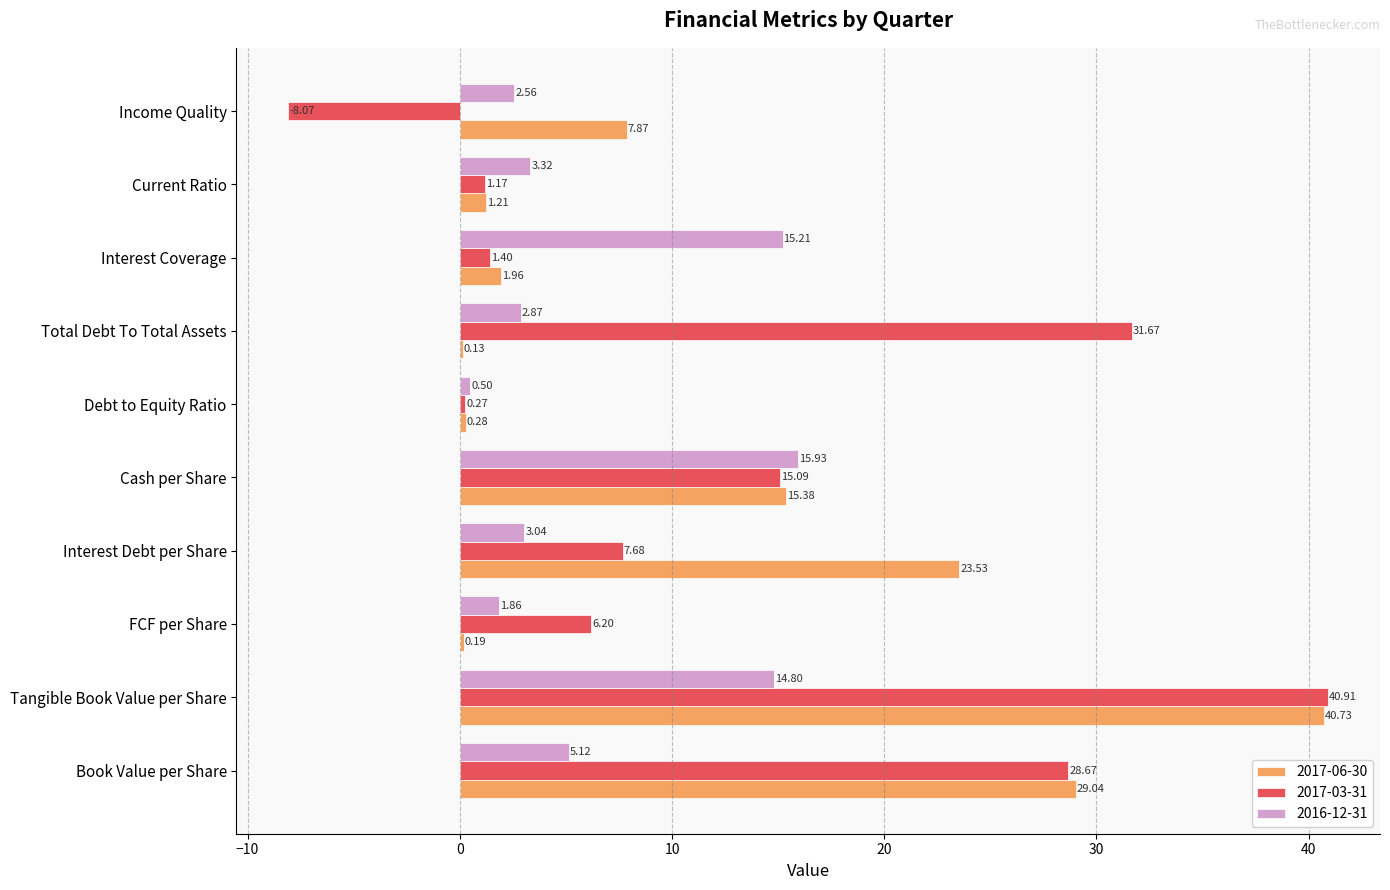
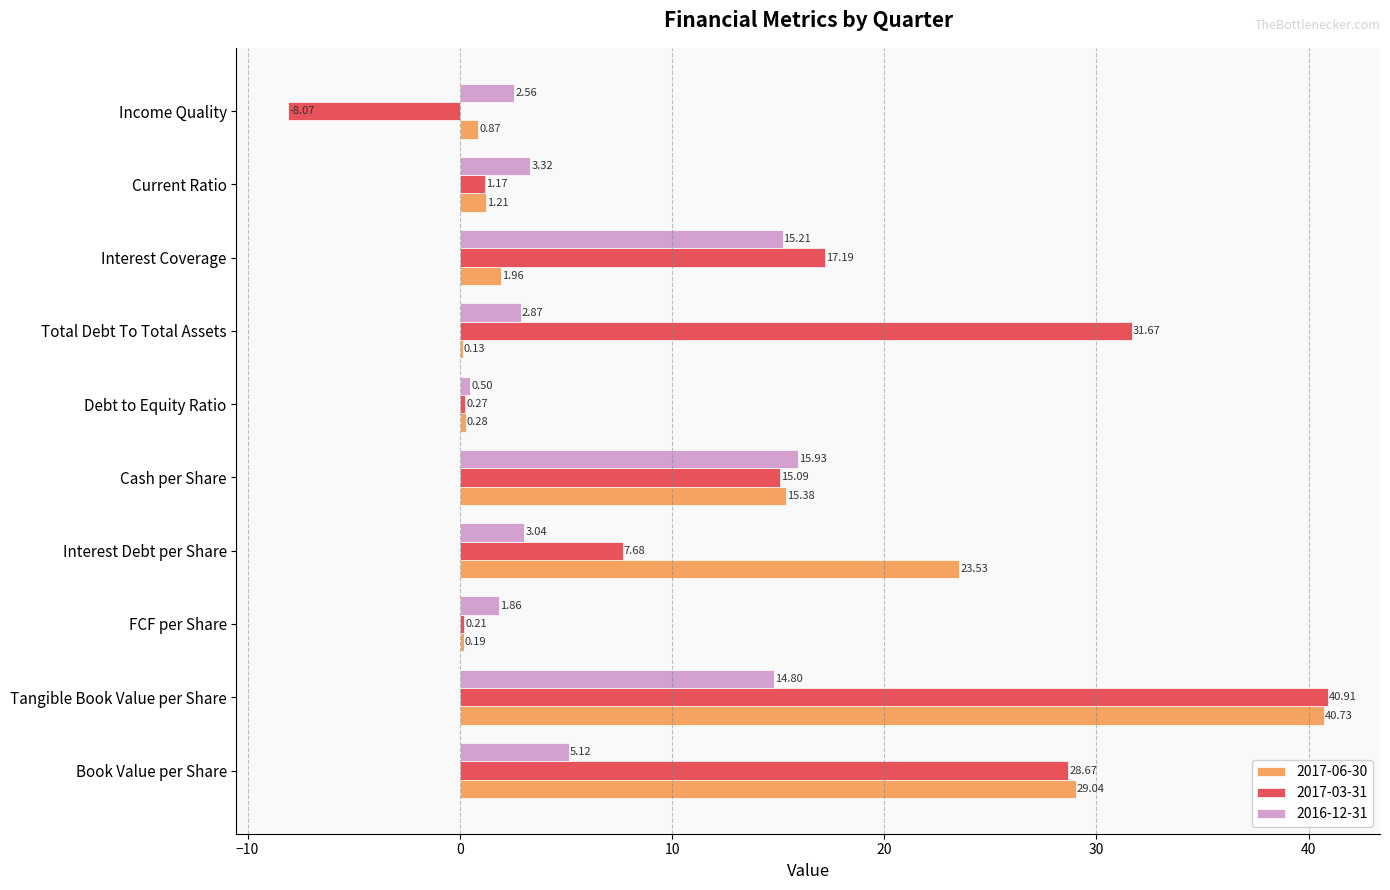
  {
    "2017-06-30": {
-     "Income Quality": 7.87,
+     "Income Quality": 0.87,
      "Current Ratio": 1.21,
      "Interest Coverage": 1.96,
      "Total Debt To Total Assets": 0.13,
      "Debt to Equity Ratio": 0.28,
      "Cash per Share": 15.38,
      "Interest Debt per Share": 23.53,
      "FCF per Share": 0.19,
      "Tangible Book Value per Share": 40.73,
      "Book Value per Share": 29.04
    },
    "2017-03-31": {
      "Income Quality": -8.07,
      "Current Ratio": 1.17,
-     "Interest Coverage": 1.40,
+     "Interest Coverage": 17.19,
      "Total Debt To Total Assets": 31.67,
      "Debt to Equity Ratio": 0.27,
      "Cash per Share": 15.09,
      "Interest Debt per Share": 7.68,
-     "FCF per Share": 6.20,
+     "FCF per Share": 0.21,
      "Tangible Book Value per Share": 40.91,
      "Book Value per Share": 28.67
    },
    "2016-12-31": {
      "Income Quality": 2.56,
      "Current Ratio": 3.32,
      "Interest Coverage": 15.21,
      "Total Debt To Total Assets": 2.87,
      "Debt to Equity Ratio": 0.50,
      "Cash per Share": 15.93,
      "Interest Debt per Share": 3.04,
      "FCF per Share": 1.86,
      "Tangible Book Value per Share": 14.80,
      "Book Value per Share": 5.12
    }
  }
